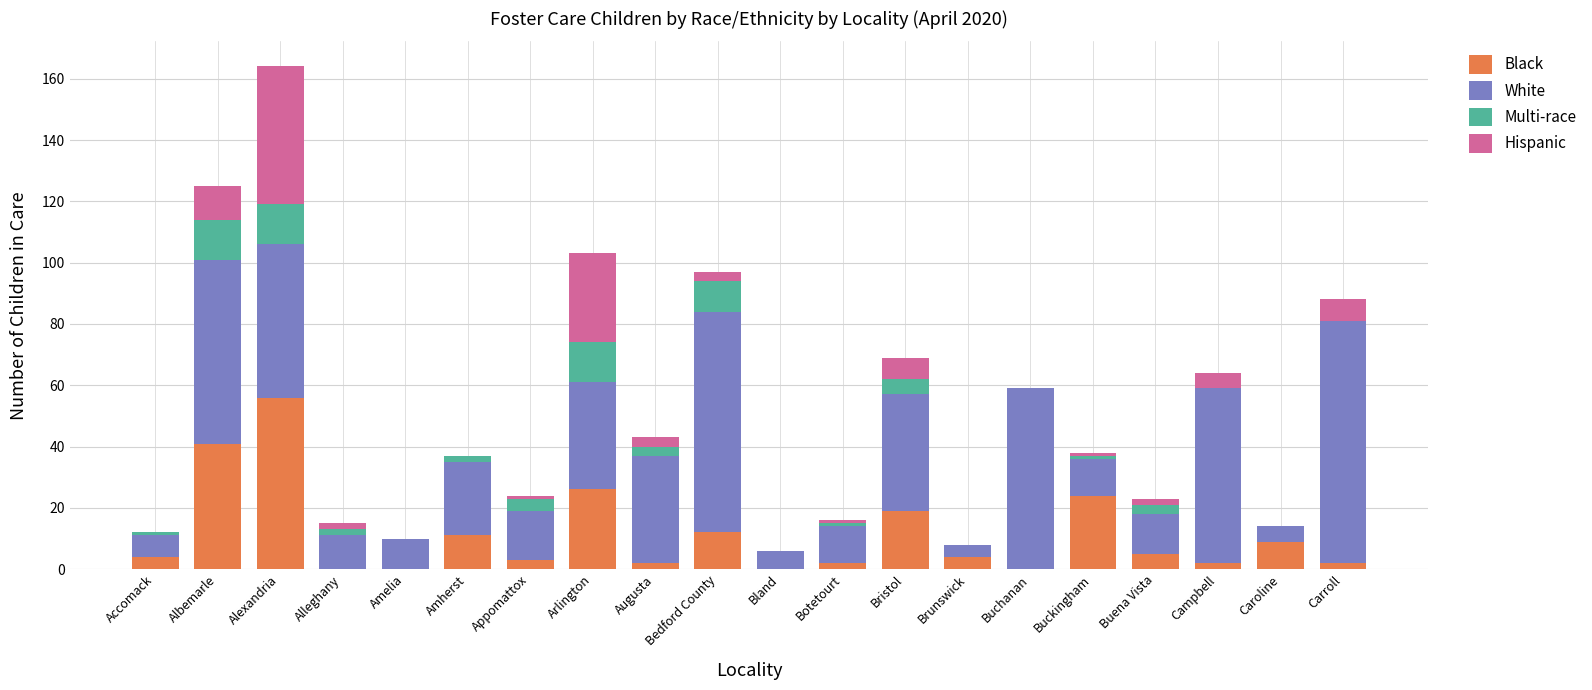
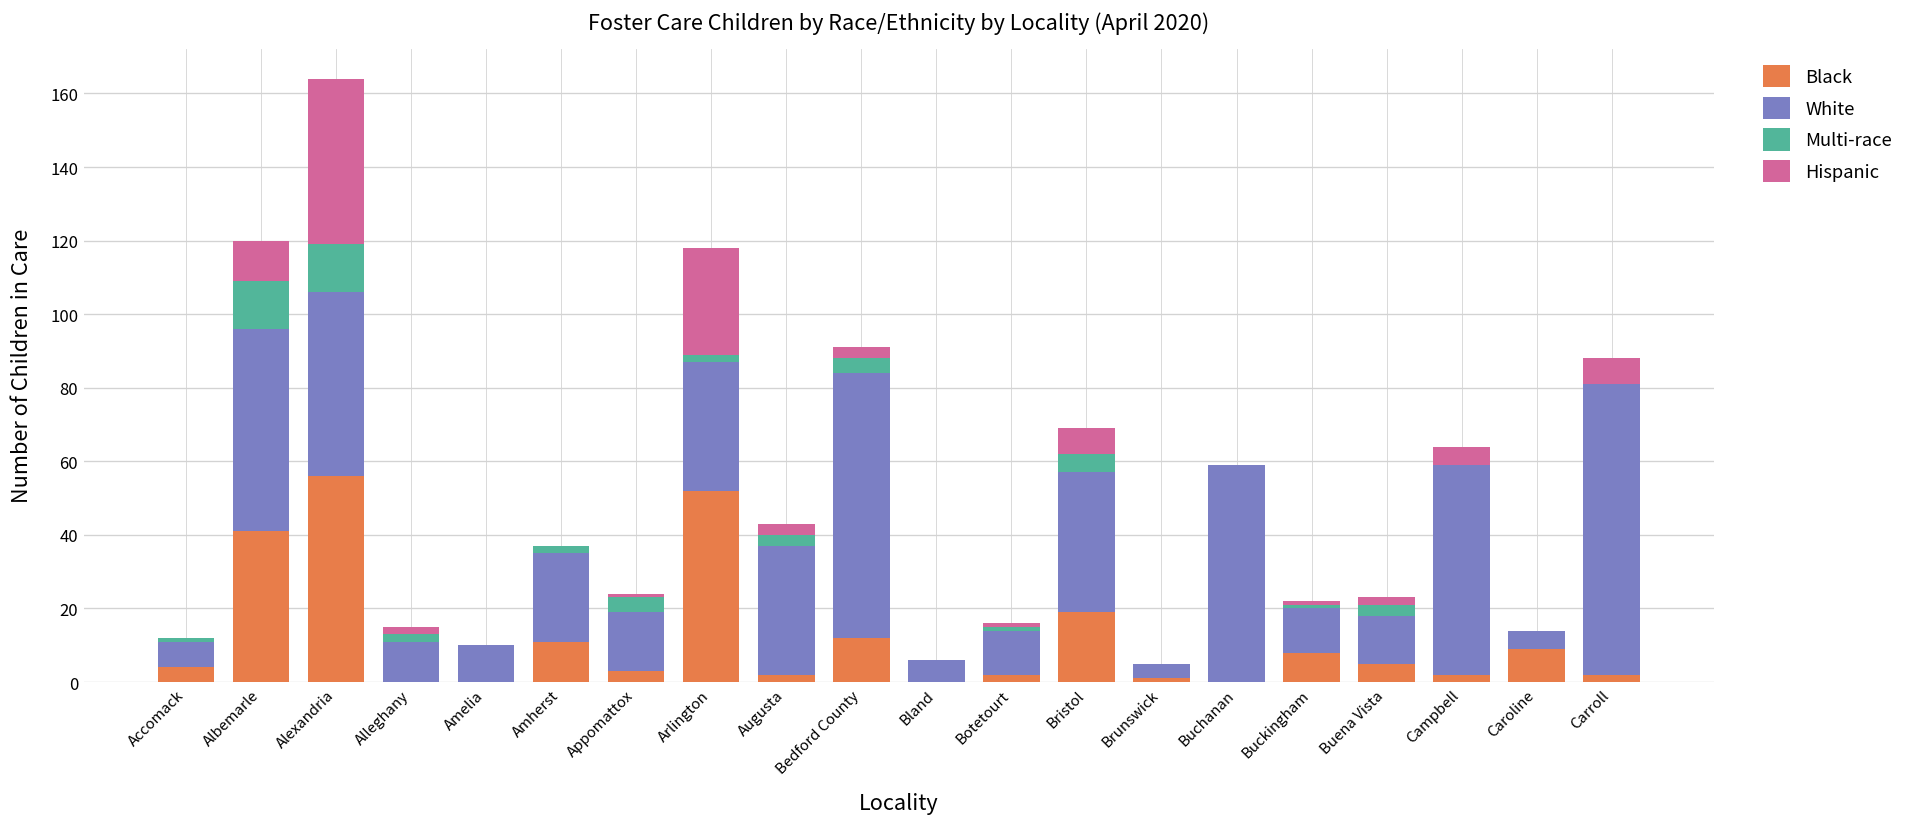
  {
    "Black": {
      "Accomack": 4,
      "Albemarle": 41,
      "Alexandria": 56,
      "Alleghany": 0,
      "Amelia": 0,
      "Amherst": 11,
      "Appomattox": 3,
-     "Arlington": 26,
+     "Arlington": 52,
      "Augusta": 2,
      "Bedford County": 12,
      "Bland": 0,
      "Botetourt": 2,
      "Bristol": 19,
-     "Brunswick": 4,
+     "Brunswick": 1,
      "Buchanan": 0,
-     "Buckingham": 24,
+     "Buckingham": 8,
      "Buena Vista": 5,
      "Campbell": 2,
      "Caroline": 9,
      "Carroll": 2
    },
    "White": {
      "Accomack": 7,
-     "Albemarle": 60,
+     "Albemarle": 55,
      "Alexandria": 50,
      "Alleghany": 11,
      "Amelia": 10,
      "Amherst": 24,
      "Appomattox": 16,
      "Arlington": 35,
      "Augusta": 35,
      "Bedford County": 72,
      "Bland": 6,
      "Botetourt": 12,
      "Bristol": 38,
      "Brunswick": 4,
      "Buchanan": 59,
      "Buckingham": 12,
      "Buena Vista": 13,
      "Campbell": 57,
      "Caroline": 5,
      "Carroll": 79
    },
    "Multi-race": {
      "Accomack": 1,
      "Albemarle": 13,
      "Alexandria": 13,
      "Alleghany": 2,
      "Amelia": 0,
      "Amherst": 2,
      "Appomattox": 4,
-     "Arlington": 13,
+     "Arlington": 2,
      "Augusta": 3,
-     "Bedford County": 10,
+     "Bedford County": 4,
      "Bland": 0,
      "Botetourt": 1,
      "Bristol": 5,
      "Brunswick": 0,
      "Buchanan": 0,
      "Buckingham": 1,
      "Buena Vista": 3,
      "Campbell": 0,
      "Caroline": 0,
      "Carroll": 0
    },
    "Hispanic": {
      "Accomack": 0,
      "Albemarle": 11,
      "Alexandria": 45,
      "Alleghany": 2,
      "Amelia": 0,
      "Amherst": 0,
      "Appomattox": 1,
      "Arlington": 29,
      "Augusta": 3,
      "Bedford County": 3,
      "Bland": 0,
      "Botetourt": 1,
      "Bristol": 7,
      "Brunswick": 0,
      "Buchanan": 0,
      "Buckingham": 1,
      "Buena Vista": 2,
      "Campbell": 5,
      "Caroline": 0,
      "Carroll": 7
    }
  }
